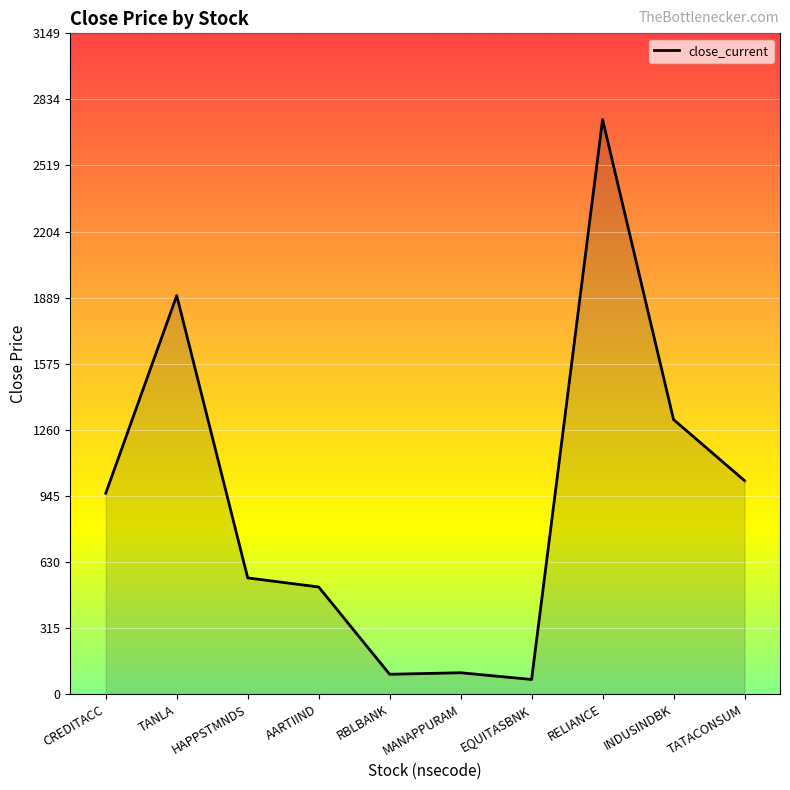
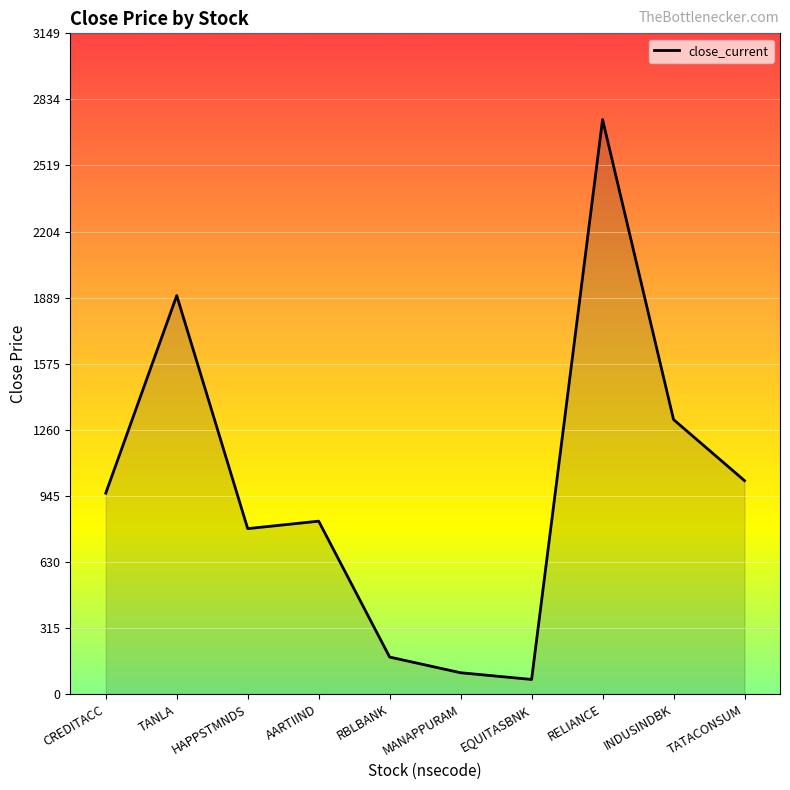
  {
    "CREDITACC": 960,
    "TANLA": 1900,
-   "HAPPSTMNDS": 550,
-   "AARTIIND": 510,
-   "RBLBANK": 90,
+   "HAPPSTMNDS": 790,
+   "AARTIIND": 820,
+   "RBLBANK": 180,
    "MANAPPURAM": 100,
    "EQUITASBNK": 70,
    "RELIANCE": 2740,
    "INDUSINDBK": 1310,
    "TATACONSUM": 1020
  }
